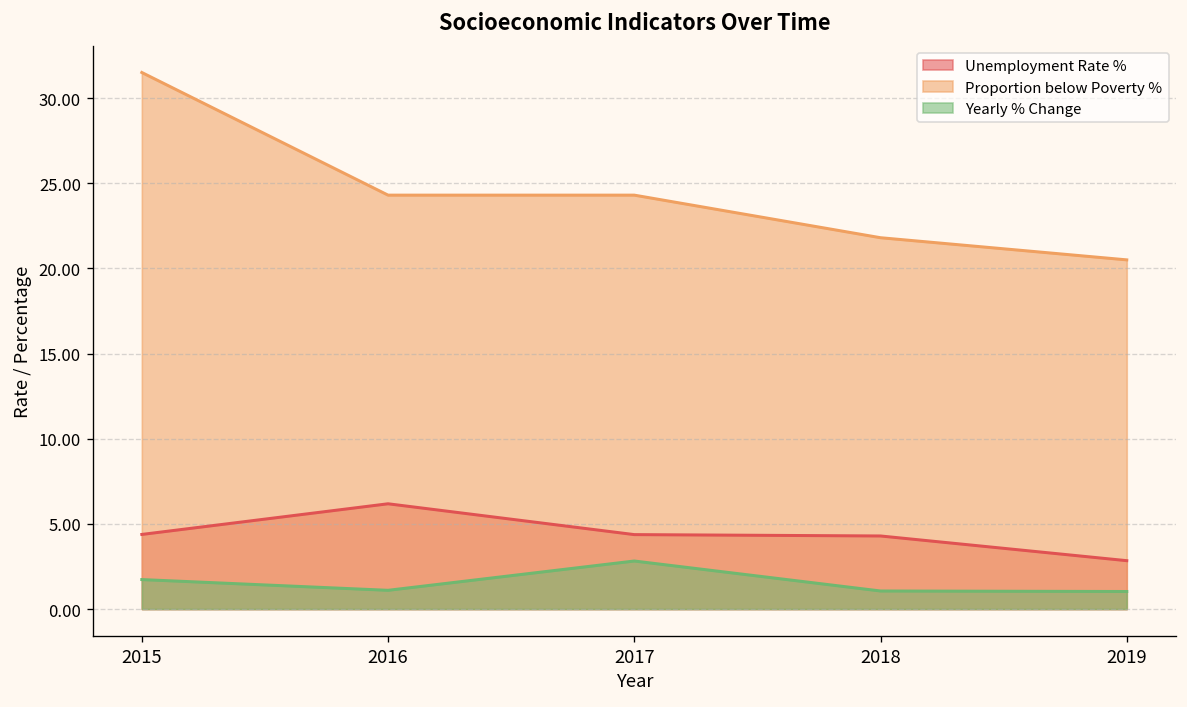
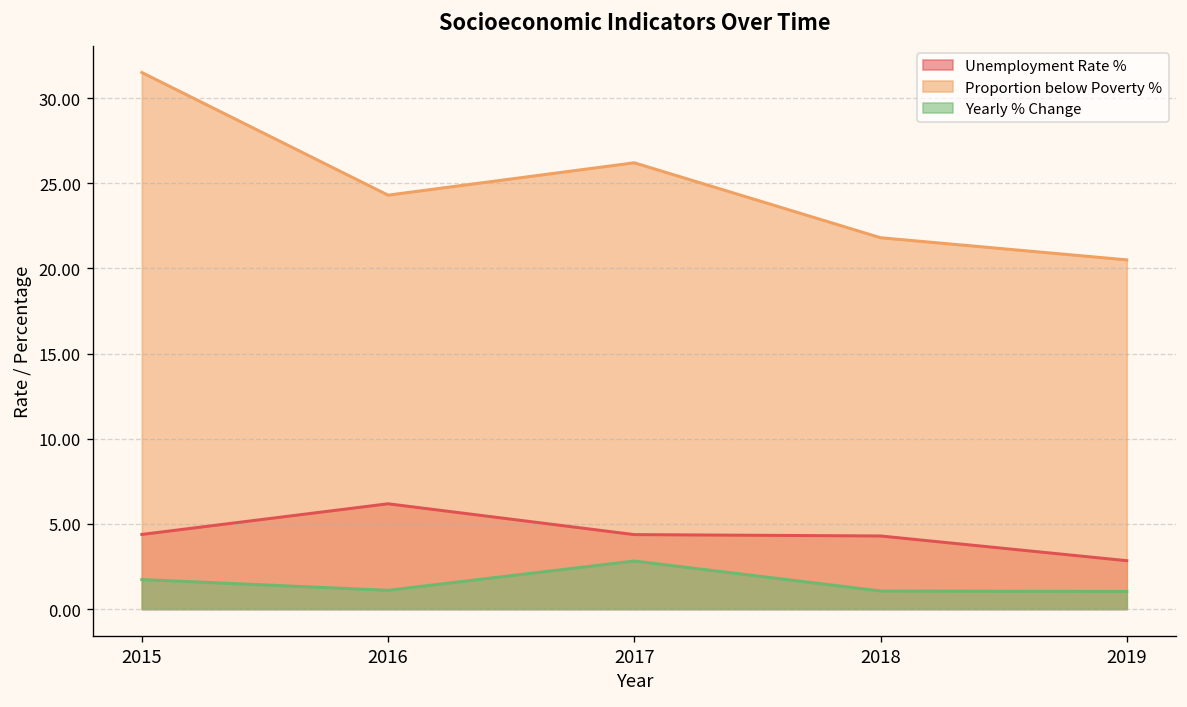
  {
    "Unemployment Rate %": {
      "2015": 4.4,
      "2016": 6.2,
      "2017": 4.4,
      "2018": 4.3,
      "2019": 2.8
    },
    "Proportion below Poverty %": {
      "2015": 31.5,
      "2016": 24.3,
-     "2017": 24.3,
+     "2017": 26.2,
      "2018": 21.8,
      "2019": 20.5
    },
    "Yearly % Change": {
      "2015": 1.7,
      "2016": 1.1,
      "2017": 2.8,
      "2018": 1.1,
      "2019": 1.0
    }
  }
